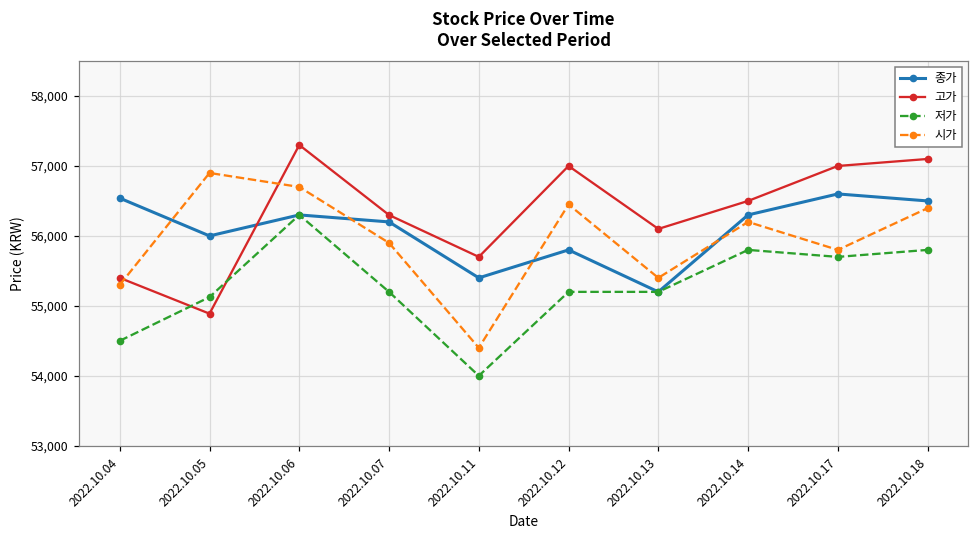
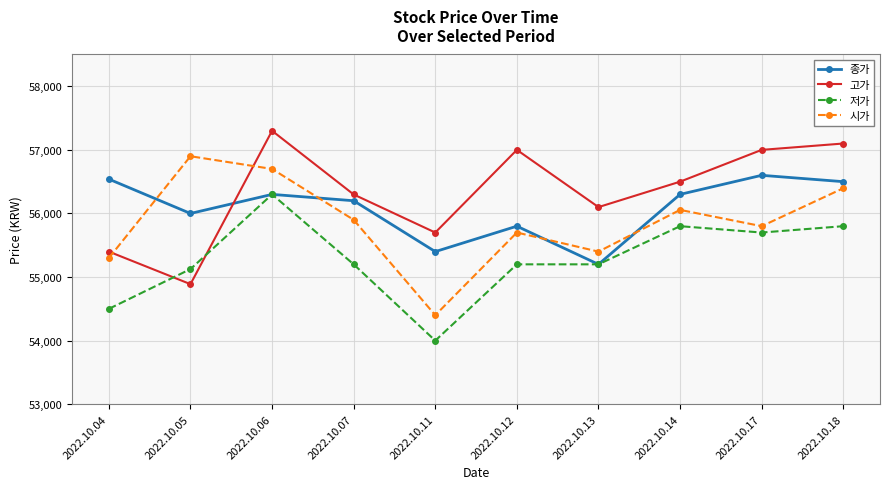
  {
    "종가": {
      "2022.10.04": "56,500",
      "2022.10.05": "56,000",
      "2022.10.07": "56,200",
      "2022.10.11": "55,400",
      "2022.10.12": "55,800",
      "2022.10.14": "56,300",
      "2022.10.17": "56,600",
      "2022.10.18": "56,500"
    },
    "고가": {
      "2022.10.04": "55,400",
      "2022.10.05": "54,900",
      "2022.10.06": "57,300",
      "2022.10.07": "56,300",
      "2022.10.11": "55,700",
      "2022.10.12": "57,000",
      "2022.10.13": "56,100",
      "2022.10.14": "56,500",
      "2022.10.17": "57,000",
      "2022.10.18": "57,100"
    },
    "저가": {
      "2022.10.04": "54,500",
      "2022.10.05": "55,100",
      "2022.10.07": "55,200",
      "2022.10.11": "54,000",
      "2022.10.12": "55,200",
      "2022.10.14": "55,800",
      "2022.10.17": "55,700",
      "2022.10.18": "55,800"
    },
    "시가": {
      "2022.10.04": "55,300",
      "2022.10.05": "56,900",
      "2022.10.06": "56,700",
      "2022.10.07": "55,900",
      "2022.10.11": "54,400",
-     "2022.10.12": "56,400",
+     "2022.10.12": "55,700",
      "2022.10.13": "55,400",
-     "2022.10.14": "56,200",
+     "2022.10.14": "56,100",
      "2022.10.17": "55,800",
      "2022.10.18": "56,400"
    }
  }
